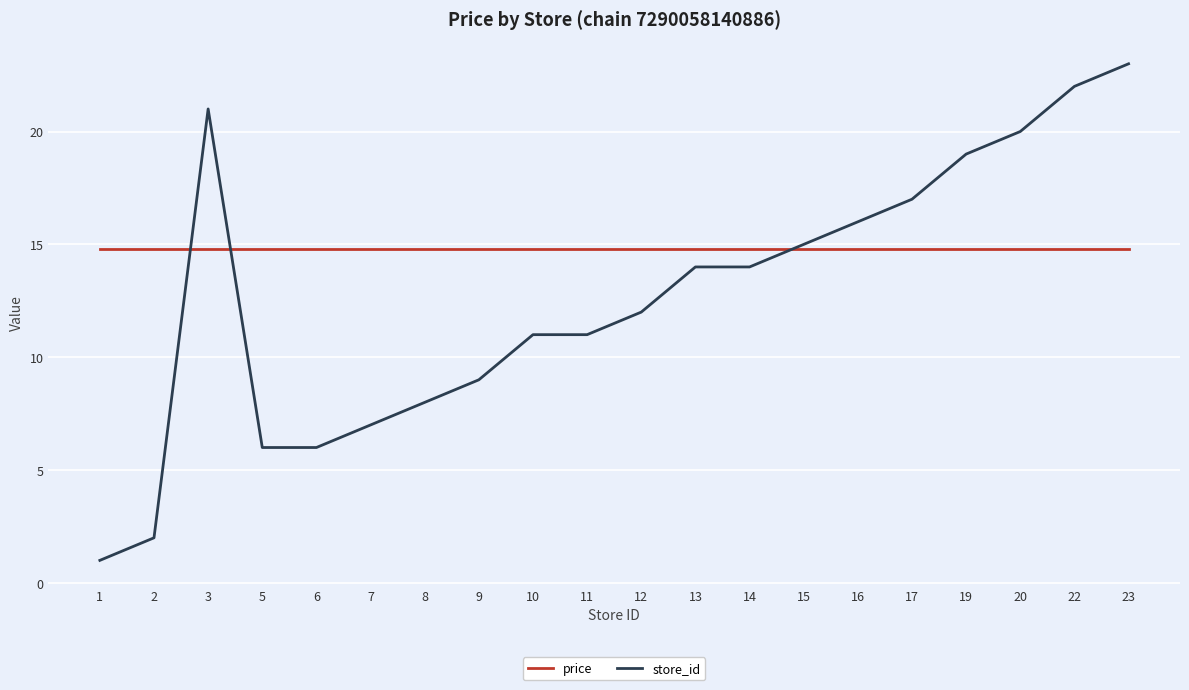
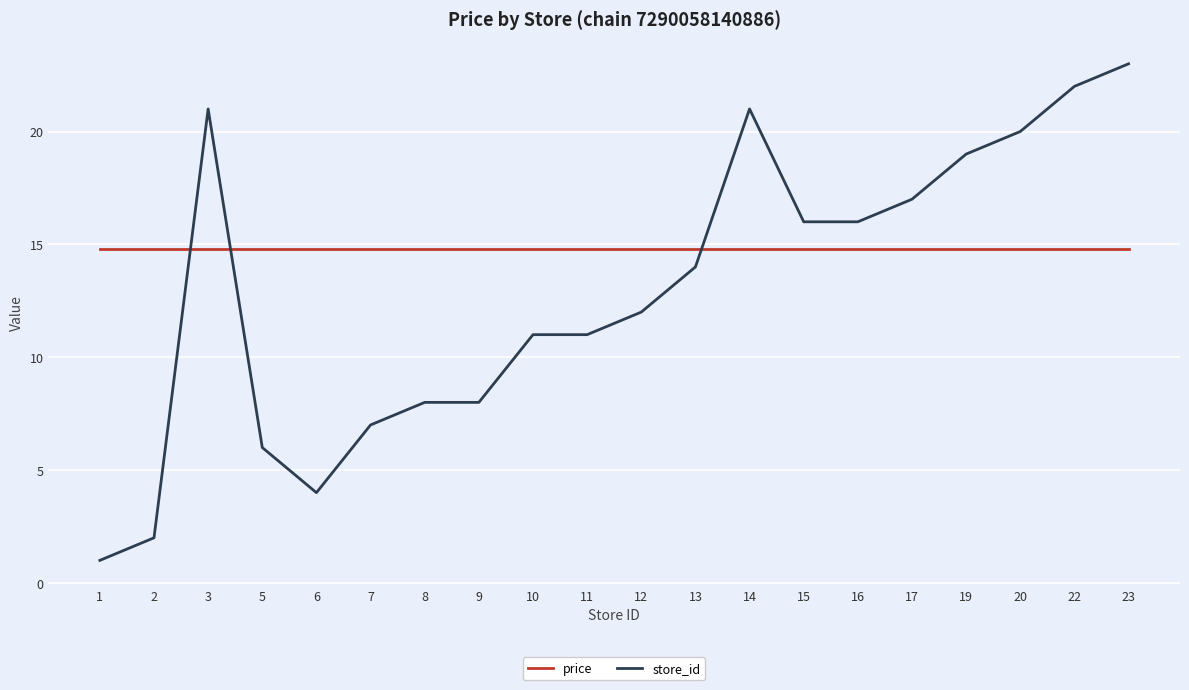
  {
    "price": {
      "1": 14.8,
      "2": 14.8,
      "3": 14.8,
      "5": 14.8,
      "6": 14.8,
      "7": 14.8,
      "8": 14.8,
      "9": 14.8,
      "10": 14.8,
      "11": 14.8,
      "12": 14.8,
      "13": 14.8,
      "14": 14.8,
      "15": 14.8,
      "16": 14.8,
      "17": 14.8,
      "19": 14.8,
      "20": 14.8,
      "22": 14.8,
      "23": 14.8
    },
    "store_id": {
      "1": 1,
      "2": 2,
      "3": 21,
      "5": 6,
-     "6": 6,
+     "6": 4,
      "7": 7,
      "8": 8,
-     "9": 9,
+     "9": 8,
      "10": 11,
      "11": 11,
      "12": 12,
      "13": 14,
-     "14": 14,
-     "15": 15,
+     "14": 21,
+     "15": 16,
      "16": 16,
      "17": 17,
      "19": 19,
      "20": 20,
      "22": 22,
      "23": 23
    }
  }
